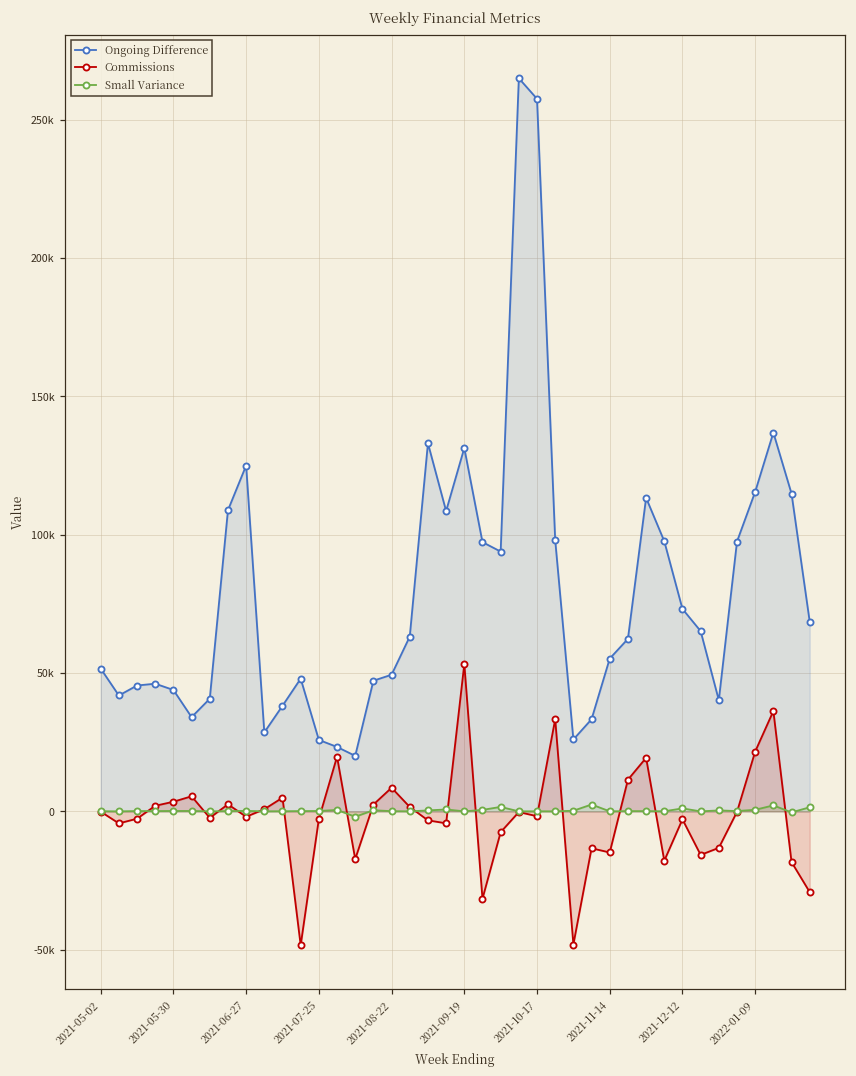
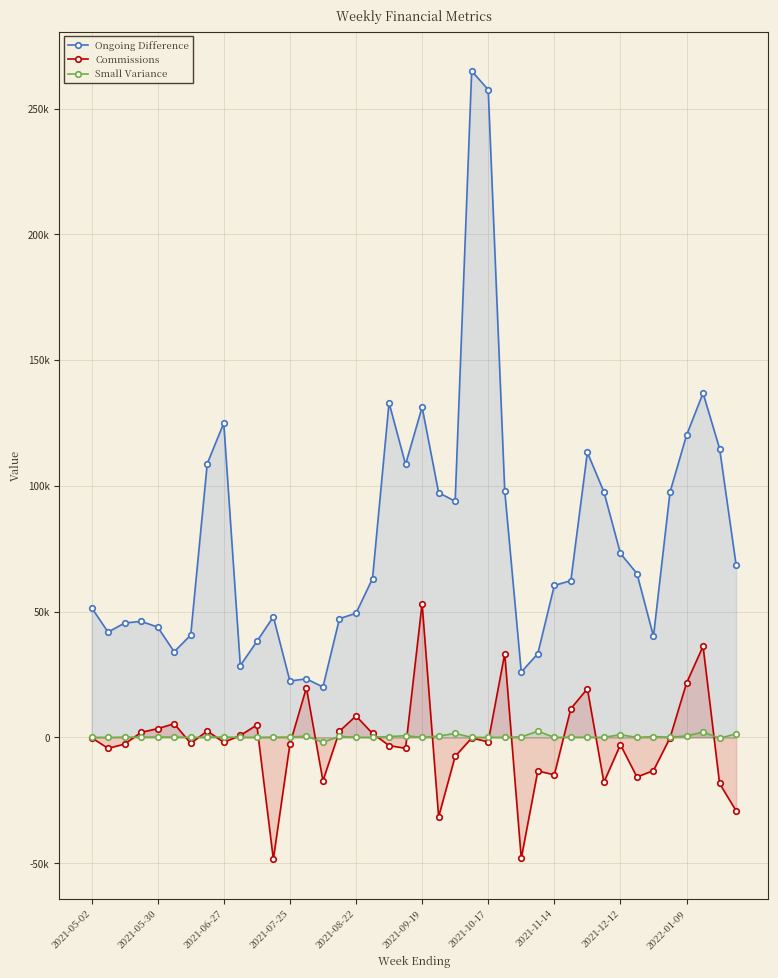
  {
    "Ongoing Difference": {
      "2021-05-02": 52000,
      "2021-05-30": 44000,
      "2021-06-27": 125000,
-     "2021-07-25": 26000,
+     "2021-07-25": 22000,
      "2021-08-22": 49000,
      "2021-09-19": 131000,
      "2021-10-17": 258000,
-     "2021-11-14": 55000,
+     "2021-11-14": 60000,
      "2021-12-12": 73000,
-     "2022-01-09": 115000
+     "2022-01-09": 120000
    }
  }
